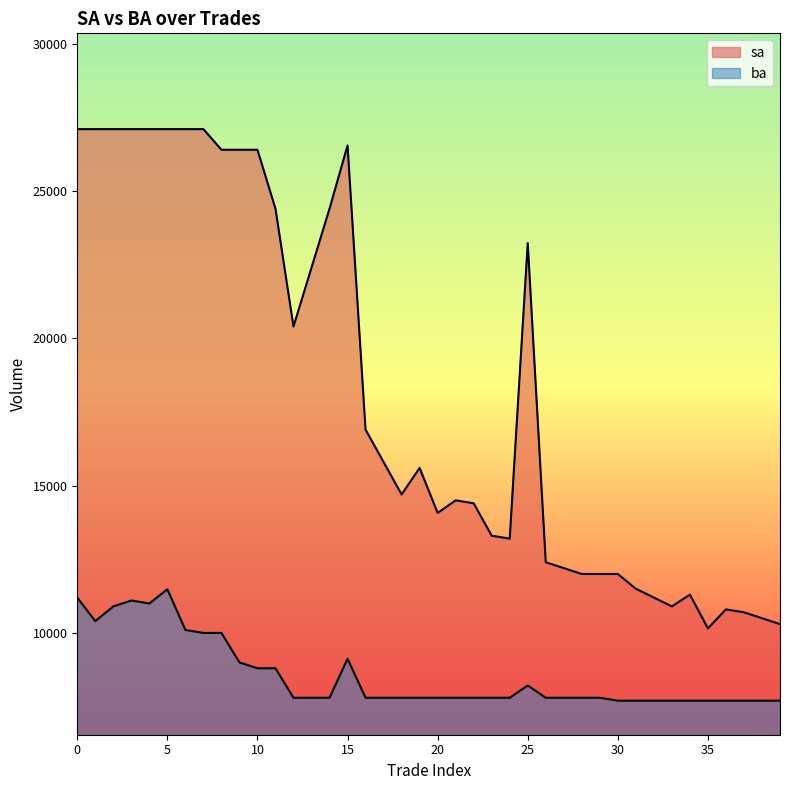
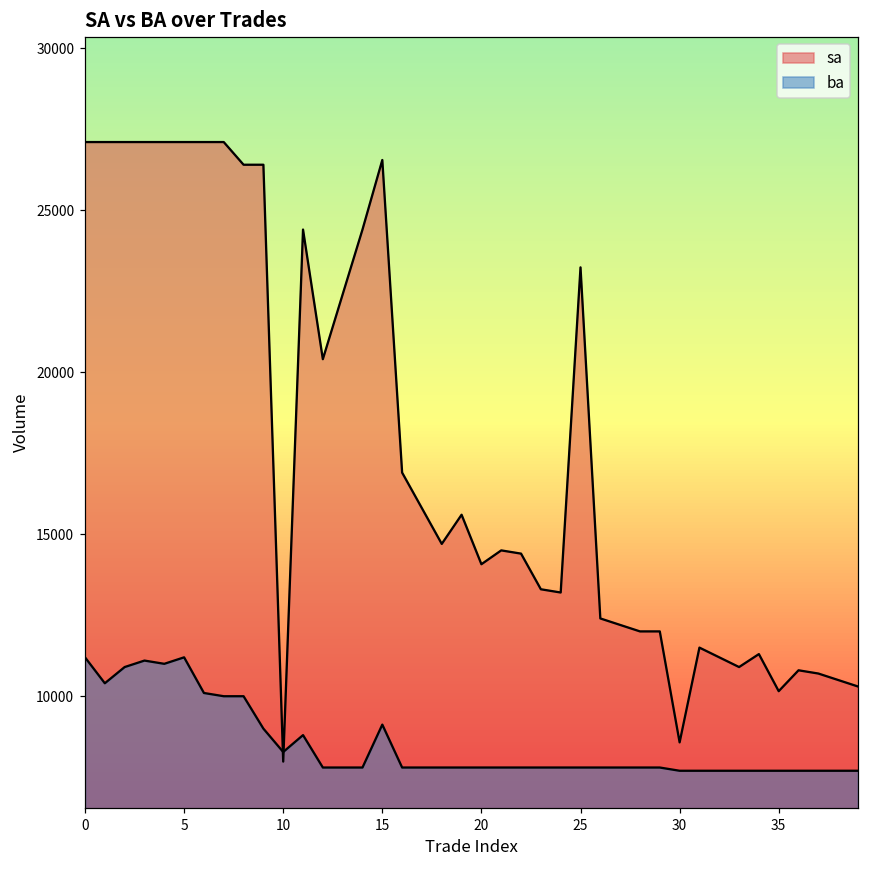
  {
    "sa": {
      "0": 27100,
      "5": 27100,
-     "10": 26400,
+     "10": 8000,
      "15": 26500,
      "20": 14100,
      "25": 23200,
-     "30": 12000,
+     "30": 8600,
      "35": 10200
    },
    "ba": {
      "0": 11200,
-     "5": 11500,
-     "10": 8800,
+     "5": 11200,
+     "10": 8300,
      "15": 9100,
      "20": 7800,
-     "25": 8200,
+     "25": 7800,
      "30": 7700,
      "35": 7700
    }
  }
